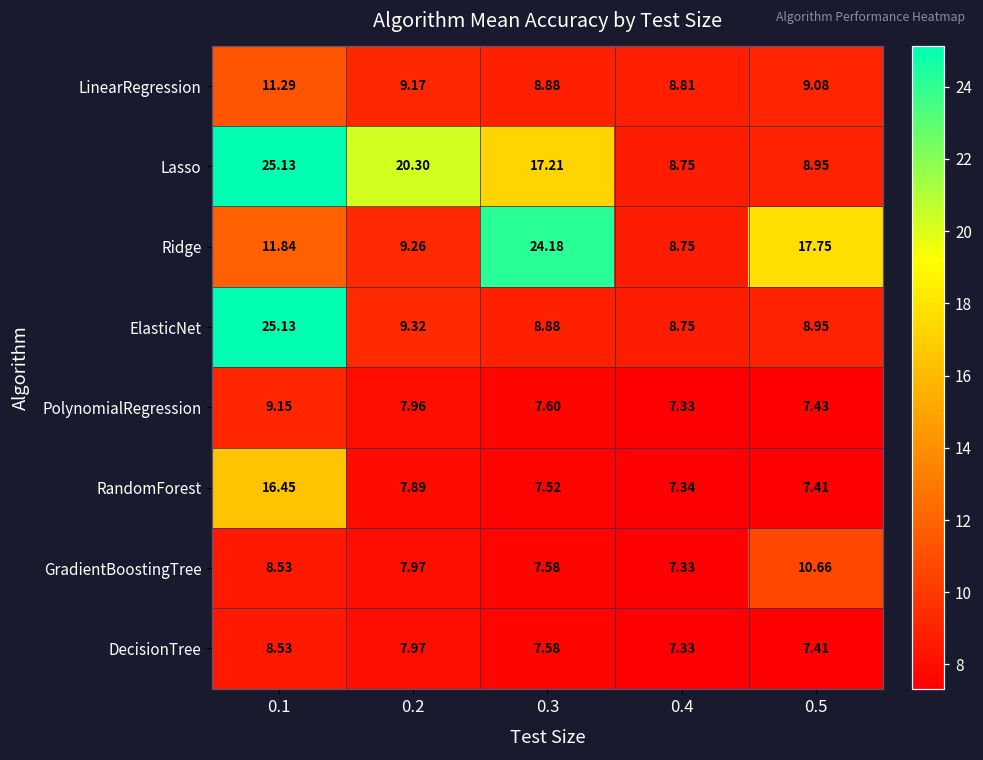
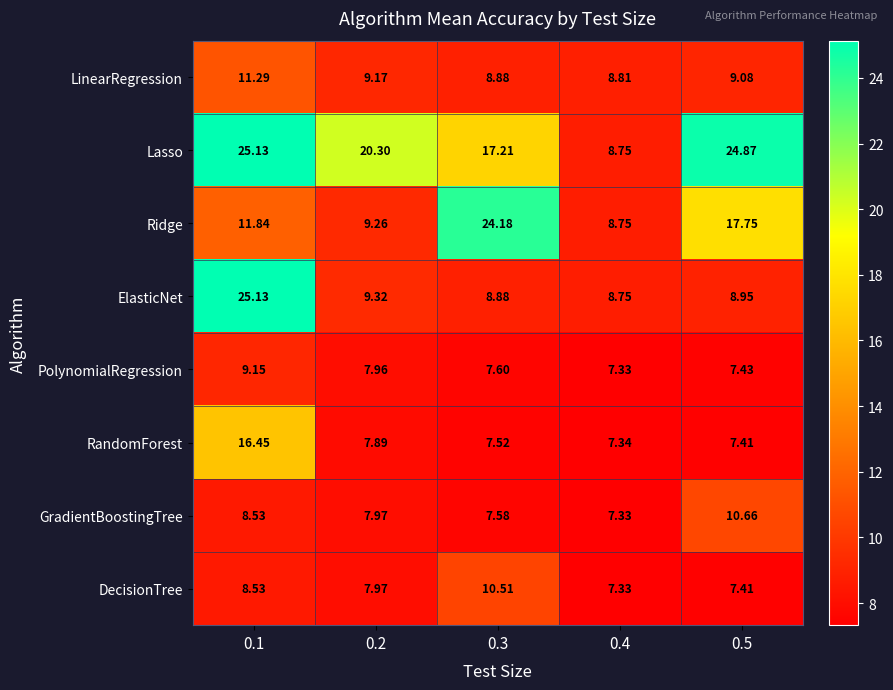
  {
    "LinearRegression": {
      "0.1": 11.29,
      "0.2": 9.17,
      "0.3": 8.88,
      "0.4": 8.81,
      "0.5": 9.08
    },
    "Lasso": {
      "0.1": 25.13,
      "0.2": 20.30,
      "0.3": 17.21,
      "0.4": 8.75,
-     "0.5": 8.95
+     "0.5": 24.87
    },
    "Ridge": {
      "0.1": 11.84,
      "0.2": 9.26,
      "0.3": 24.18,
      "0.4": 8.75,
      "0.5": 17.75
    },
    "ElasticNet": {
      "0.1": 25.13,
      "0.2": 9.32,
      "0.3": 8.88,
      "0.4": 8.75,
      "0.5": 8.95
    },
    "PolynomialRegression": {
      "0.1": 9.15,
      "0.2": 7.96,
      "0.3": 7.60,
      "0.4": 7.33,
      "0.5": 7.43
    },
    "RandomForest": {
      "0.1": 16.45,
      "0.2": 7.89,
      "0.3": 7.52,
      "0.4": 7.34,
      "0.5": 7.41
    },
    "GradientBoostingTree": {
      "0.1": 8.53,
      "0.2": 7.97,
      "0.3": 7.58,
      "0.4": 7.33,
      "0.5": 10.66
    },
    "DecisionTree": {
      "0.1": 8.53,
      "0.2": 7.97,
-     "0.3": 7.58,
+     "0.3": 10.51,
      "0.4": 7.33,
      "0.5": 7.41
    }
  }
